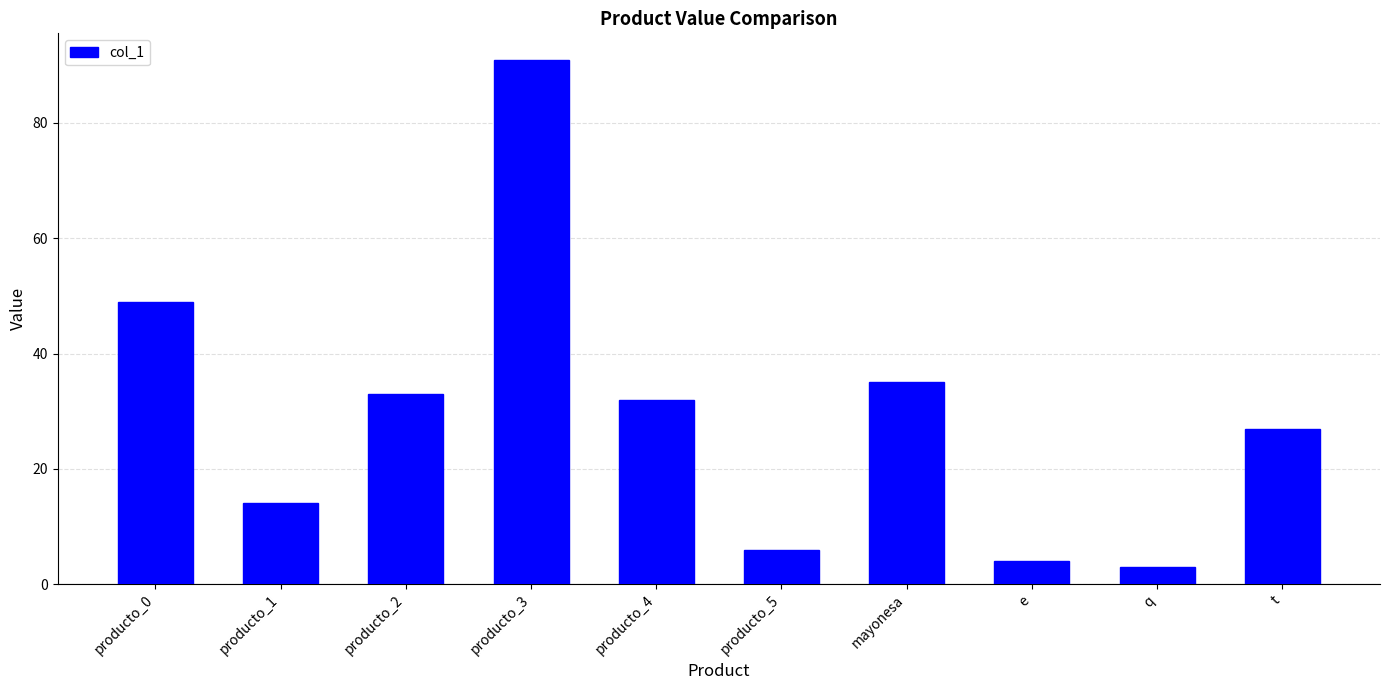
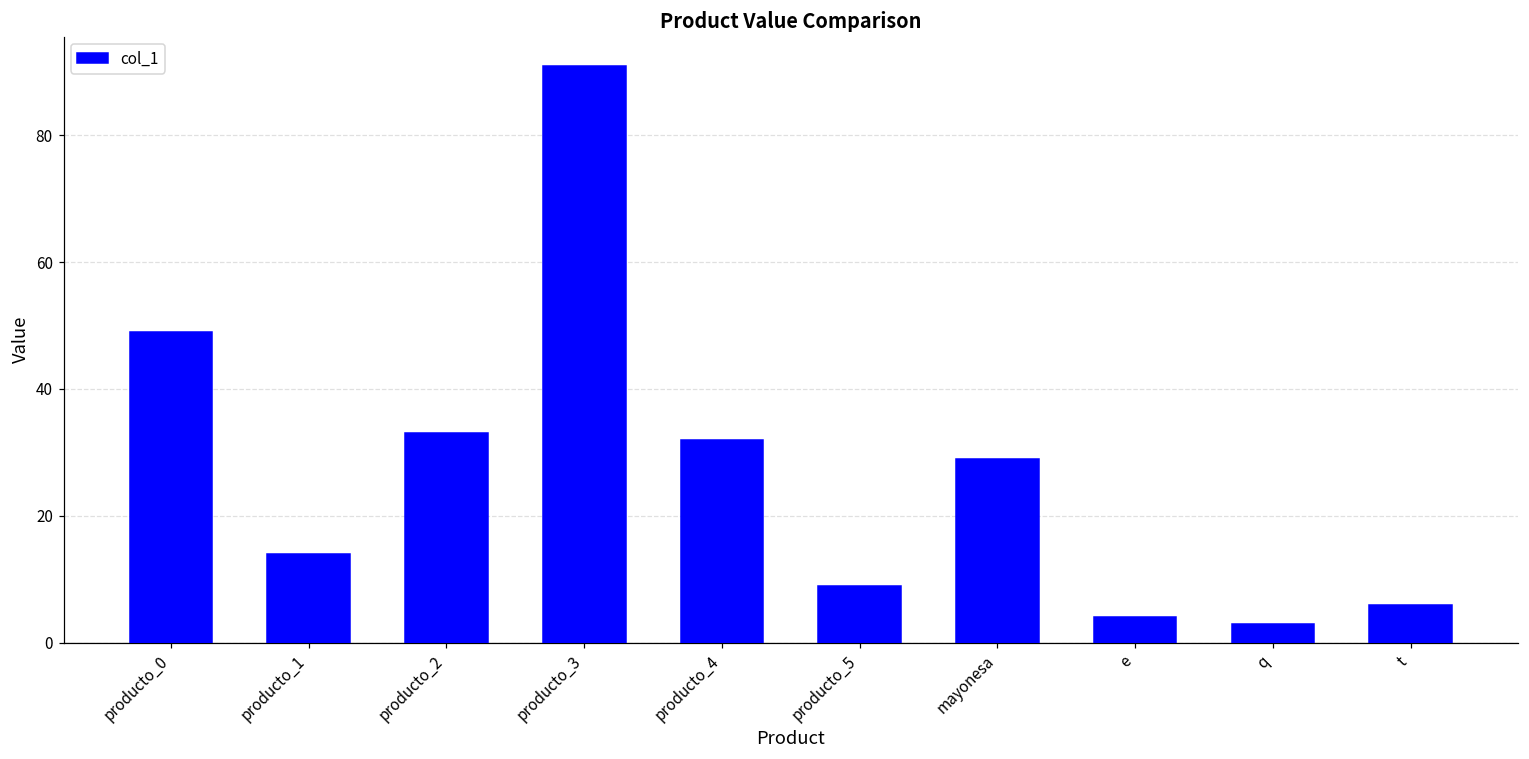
  {
    "producto_0": 49,
    "producto_1": 14,
    "producto_2": 33,
    "producto_3": 91,
    "producto_4": 32,
-   "producto_5": 6,
-   "mayonesa": 35,
+   "producto_5": 9,
+   "mayonesa": 29,
    "e": 4,
    "q": 3,
-   "t": 27
+   "t": 6
  }
